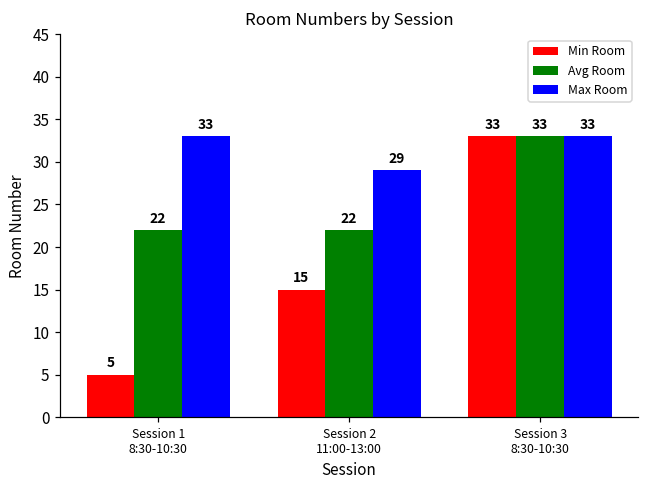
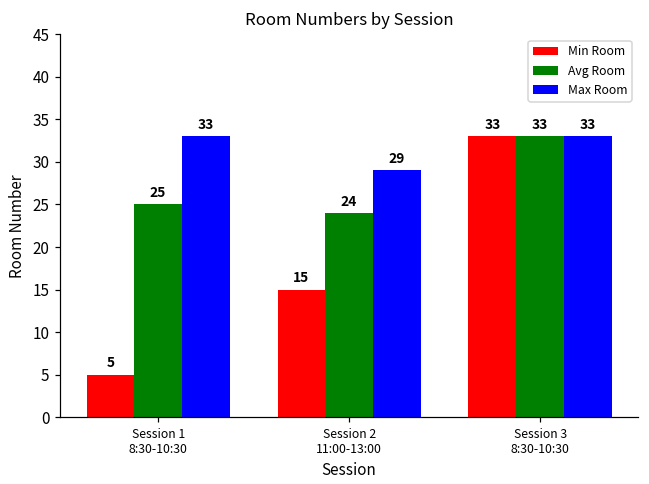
  {
    "Min Room": {
      "Session 1 8:30-10:30": 5,
      "Session 2 11:00-13:00": 15,
      "Session 3 8:30-10:30": 33
    },
    "Avg Room": {
-     "Session 1 8:30-10:30": 22,
-     "Session 2 11:00-13:00": 22,
+     "Session 1 8:30-10:30": 25,
+     "Session 2 11:00-13:00": 24,
      "Session 3 8:30-10:30": 33
    },
    "Max Room": {
      "Session 1 8:30-10:30": 33,
      "Session 2 11:00-13:00": 29,
      "Session 3 8:30-10:30": 33
    }
  }
